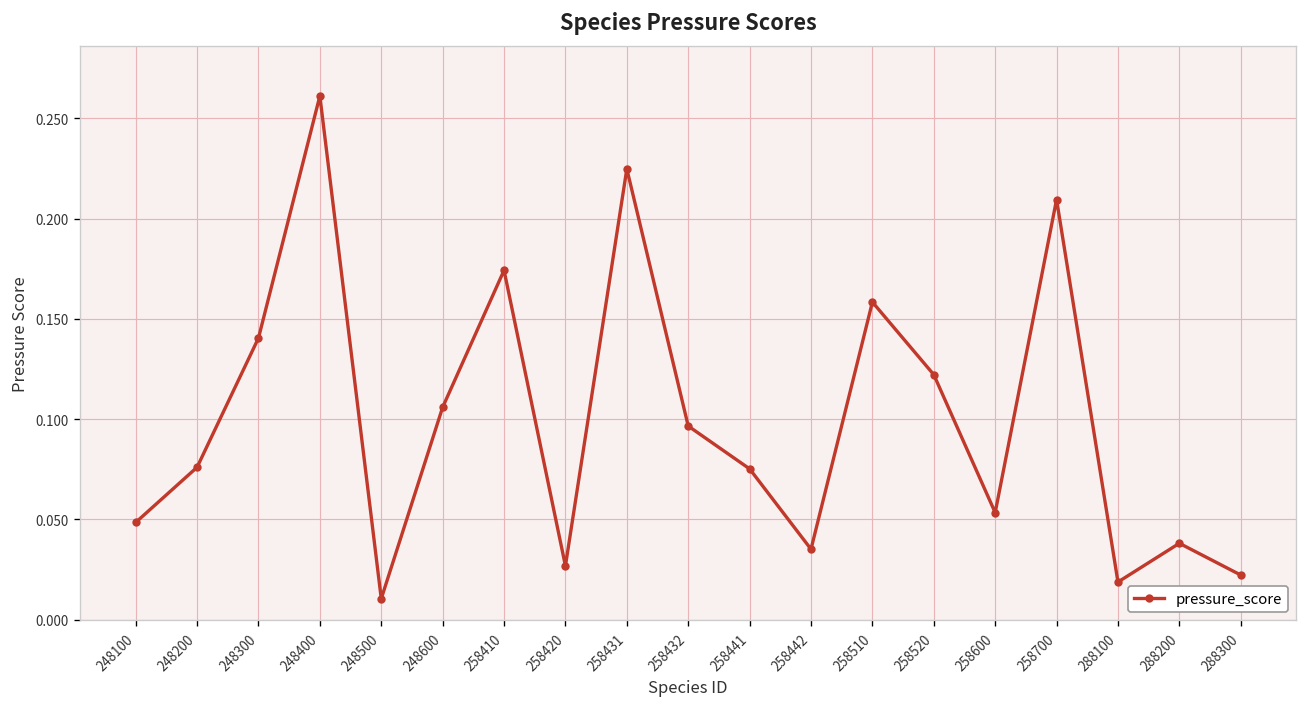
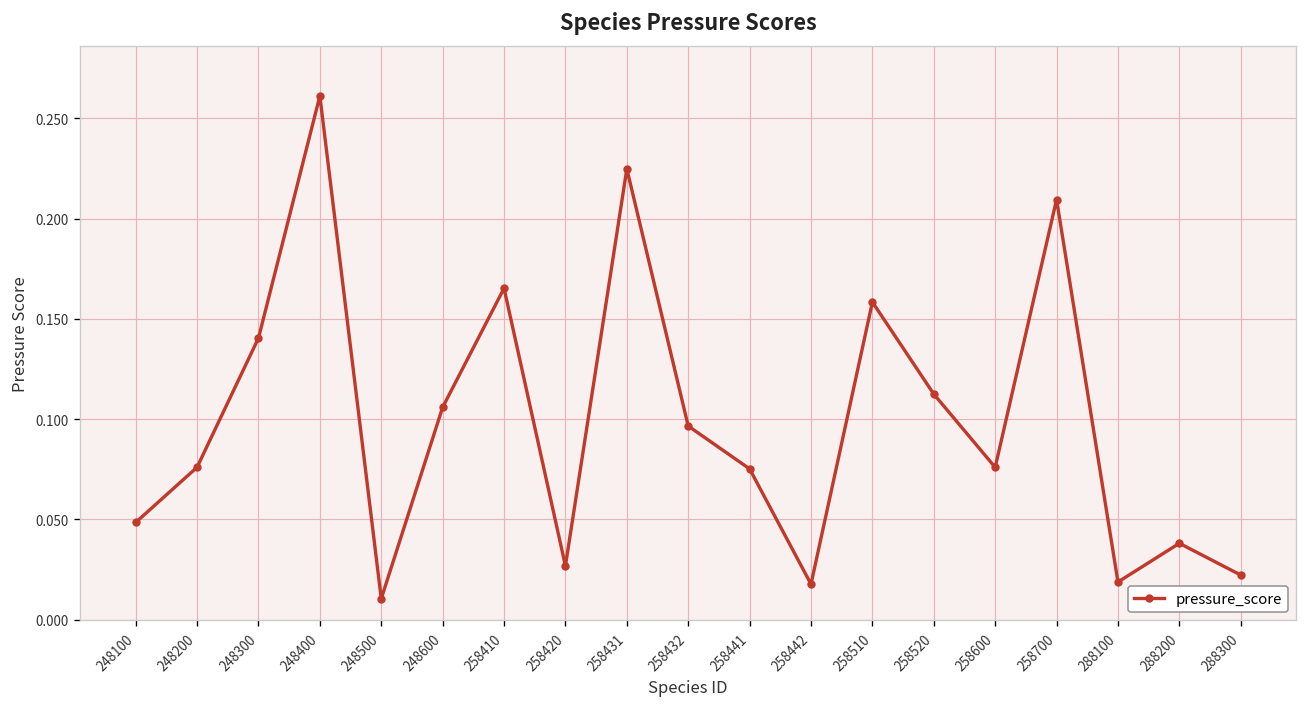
  {
    "248100": 0.049,
    "248200": 0.076,
    "248300": 0.140,
    "248400": 0.261,
    "248500": 0.011,
    "248600": 0.106,
-   "258410": 0.174,
+   "258410": 0.165,
    "258420": 0.027,
    "258431": 0.225,
    "258432": 0.097,
    "258441": 0.075,
-   "258442": 0.035,
+   "258442": 0.018,
    "258510": 0.158,
-   "258520": 0.122,
-   "258600": 0.053,
+   "258520": 0.113,
+   "258600": 0.076,
    "258700": 0.210,
    "288100": 0.019,
    "288200": 0.038,
    "288300": 0.022
  }
